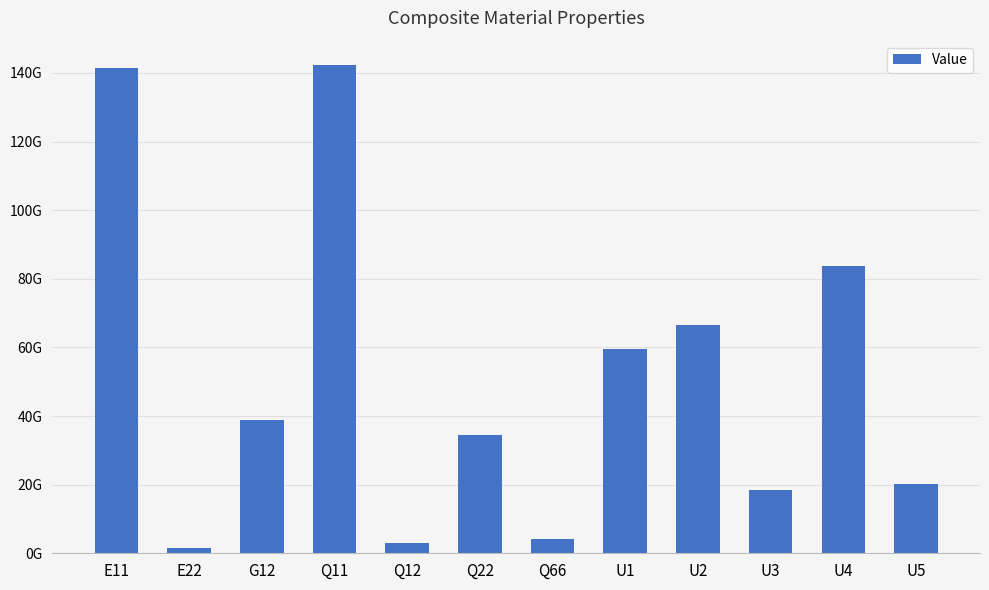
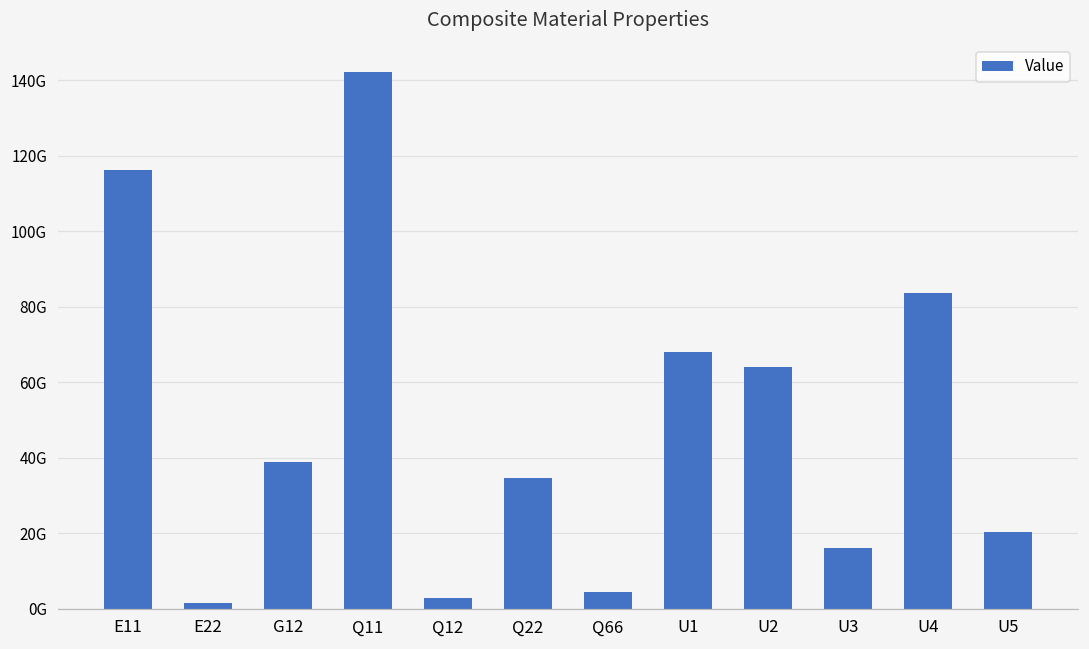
  {
-   "E11": 141000000000,
+   "E11": 116000000000,
    "E22": 1000000000,
    "G12": 39000000000,
    "Q11": 142000000000,
    "Q12": 3000000000,
    "Q22": 35000000000,
    "Q66": 4000000000,
-   "U1": 60000000000,
-   "U2": 67000000000,
-   "U3": 18000000000,
+   "U1": 68000000000,
+   "U2": 64000000000,
+   "U3": 16000000000,
    "U4": 84000000000,
    "U5": 20000000000
  }
